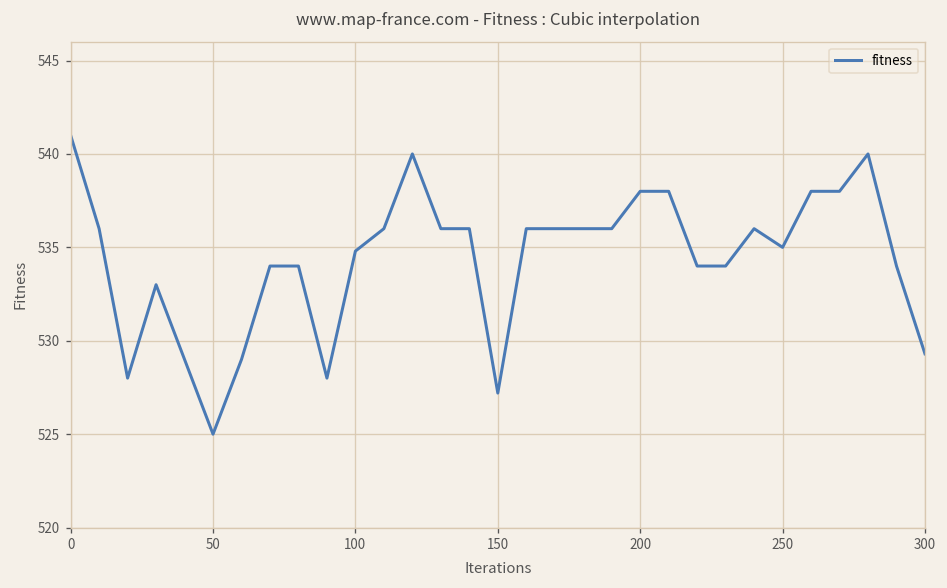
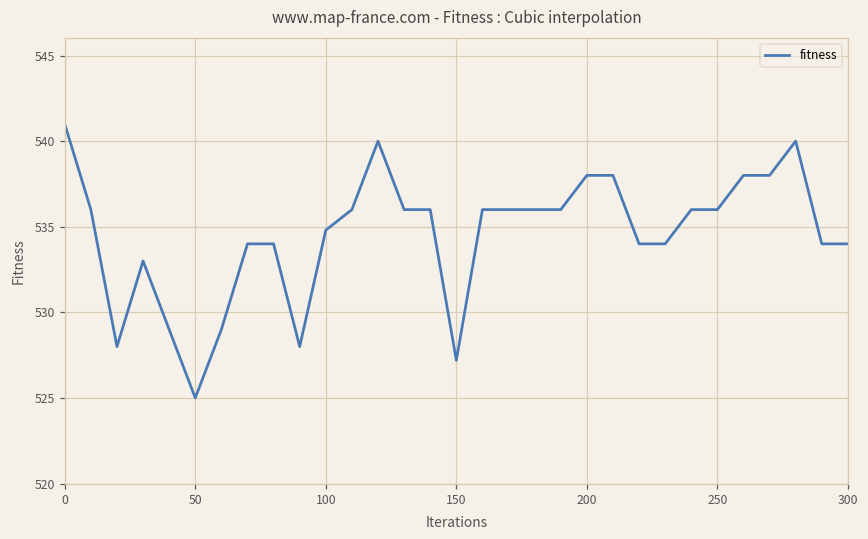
  {
    "0": 541.0,
    "50": 525.0,
    "100": 534.8,
    "150": 527.2,
    "200": 538.0,
-   "250": 535,
-   "300": 529.3
+   "250": 536,
+   "300": 534.0
  }
